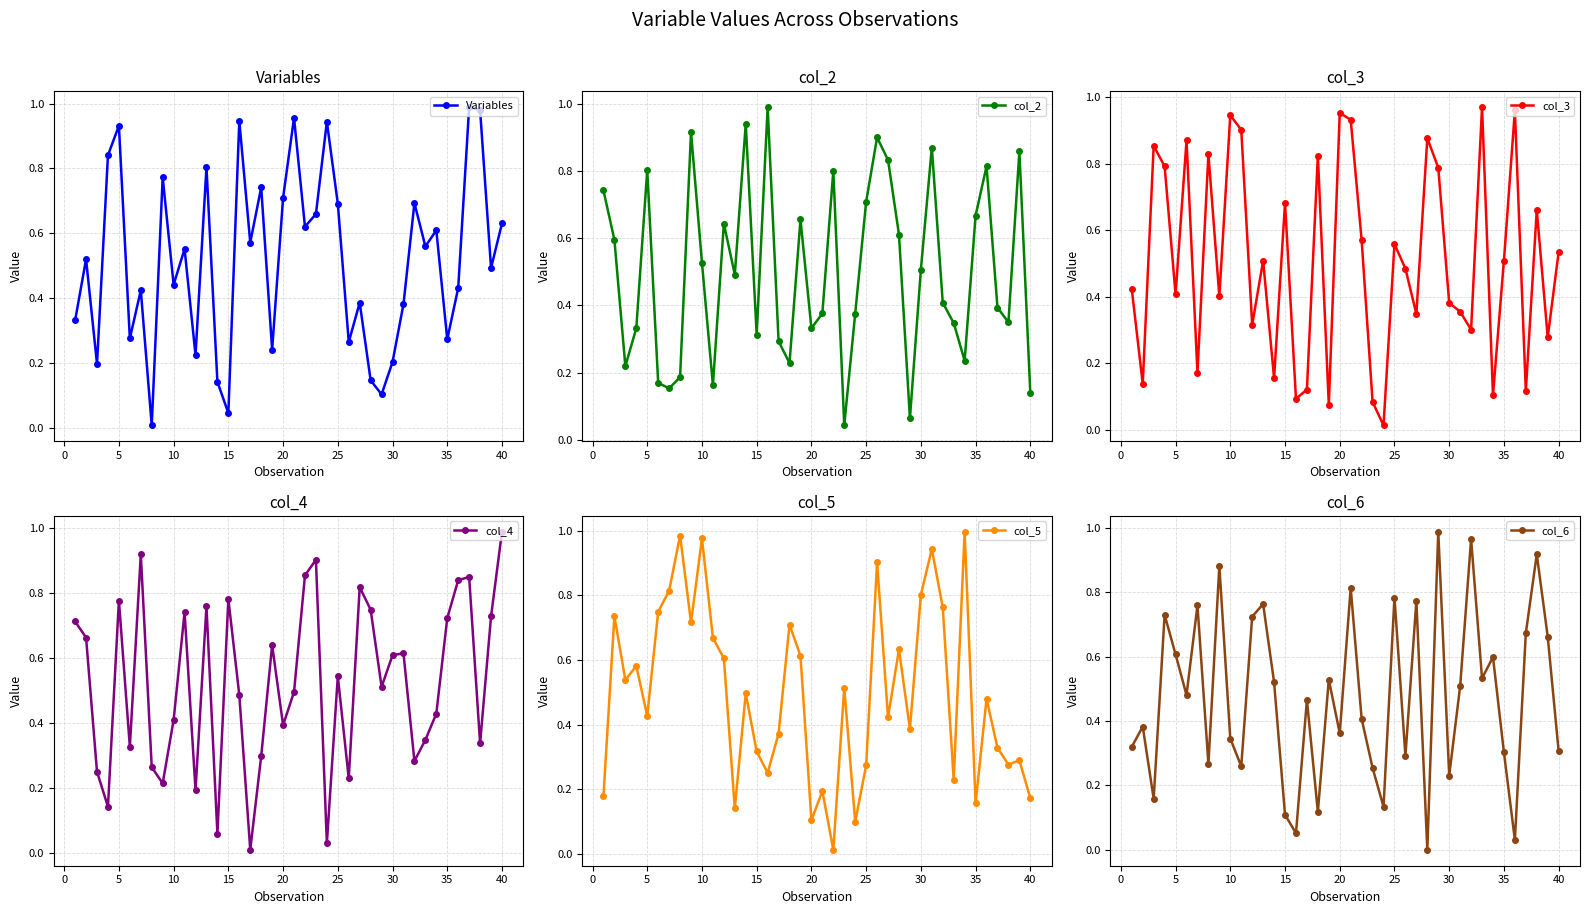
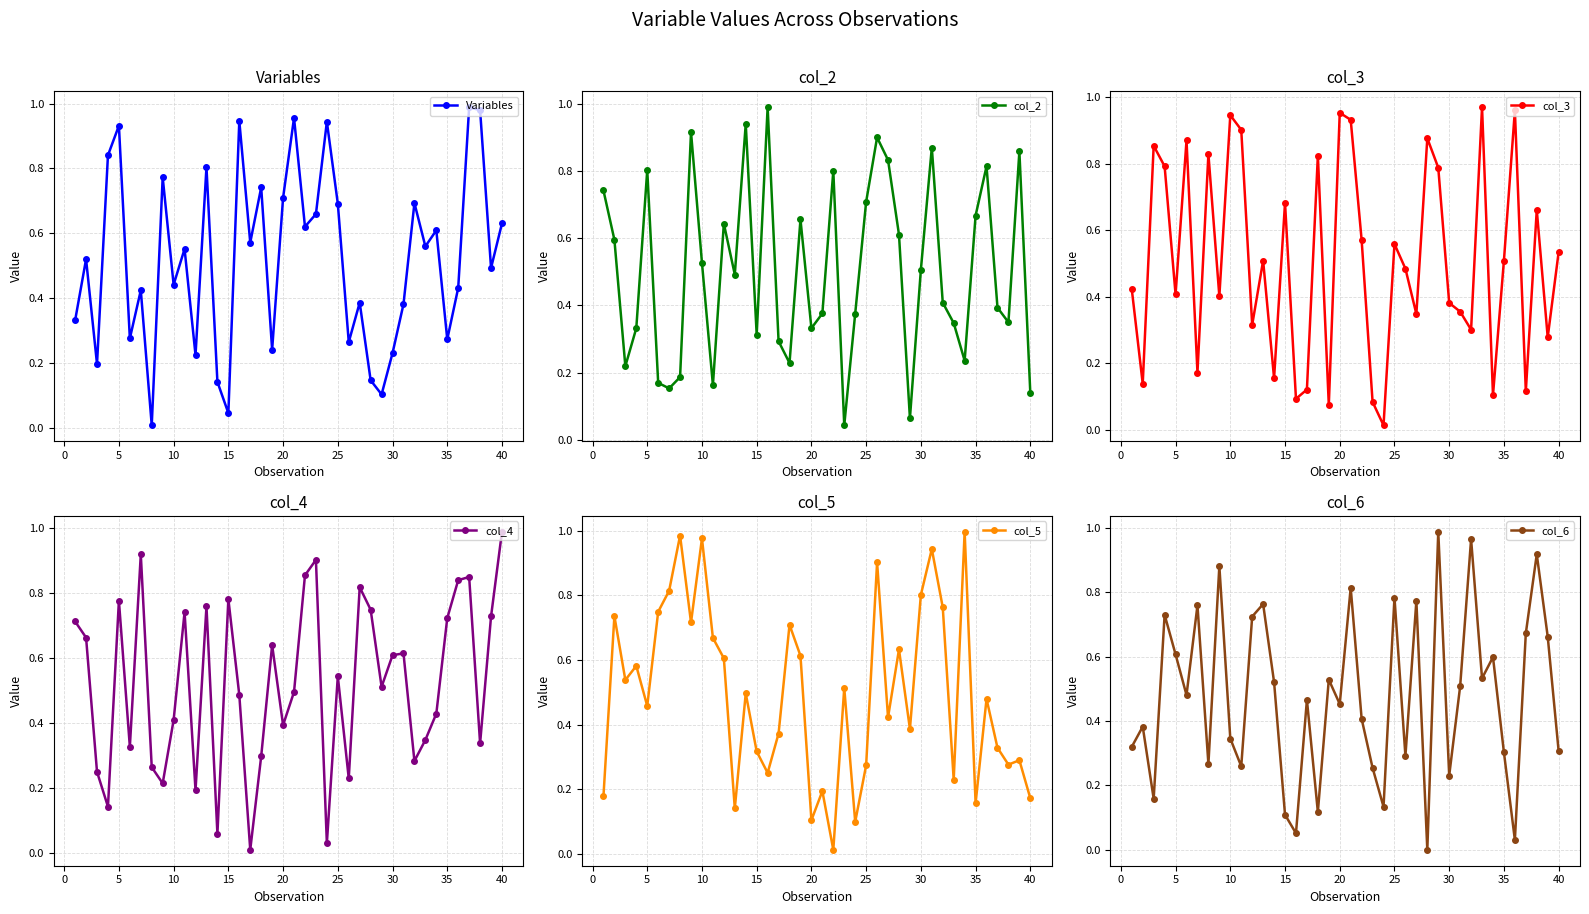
  {
    "Variables": {
      "5": 0.93,
      "10": 0.44,
      "15": 0.05,
      "20": 0.71,
      "25": 0.69,
-     "30": 0.20,
+     "30": 0.23,
      "35": 0.27,
      "40": 0.63
    },
    "col_2": {
      "5": 0.80,
      "10": 0.53,
      "15": 0.31,
      "20": 0.33,
      "25": 0.71,
      "30": 0.51,
      "35": 0.67,
      "40": 0.14
    },
    "col_3": {
      "5": 0.41,
      "10": 0.95,
      "15": 0.68,
      "20": 0.95,
      "25": 0.56,
      "30": 0.38,
      "35": 0.51,
      "40": 0.53
    },
    "col_4": {
      "5": 0.78,
      "10": 0.41,
      "15": 0.78,
      "20": 0.39,
      "25": 0.54,
      "30": 0.61,
      "35": 0.72
    },
    "col_5": {
-     "5": 0.43,
+     "5": 0.46,
      "10": 0.98,
      "15": 0.32,
      "20": 0.10,
      "25": 0.27,
      "30": 0.80,
      "35": 0.16,
      "40": 0.17
    },
    "col_6": {
      "5": 0.61,
      "10": 0.35,
      "15": 0.11,
-     "20": 0.36,
+     "20": 0.45,
      "25": 0.78,
      "30": 0.23,
      "35": 0.30,
      "40": 0.31
    }
  }
